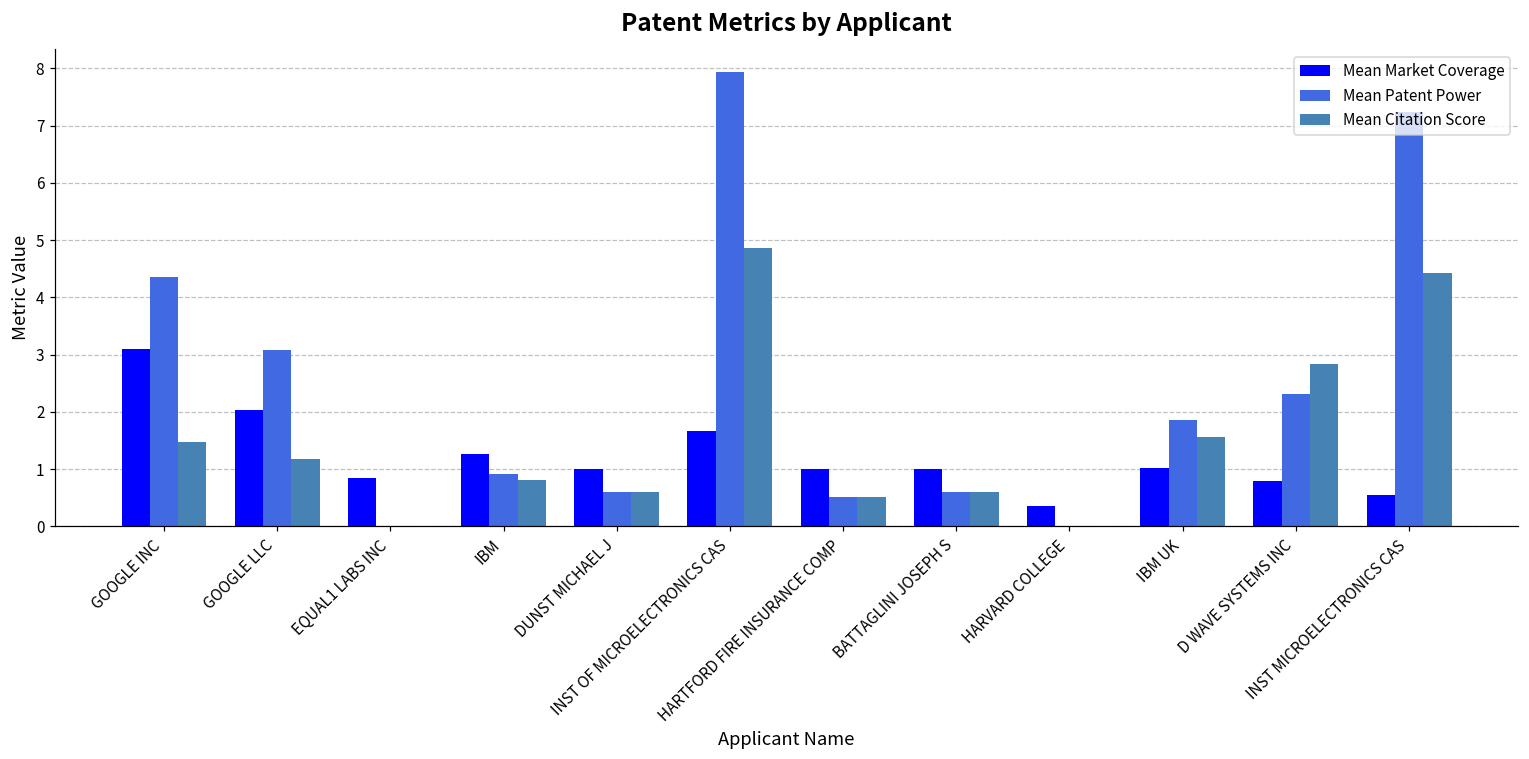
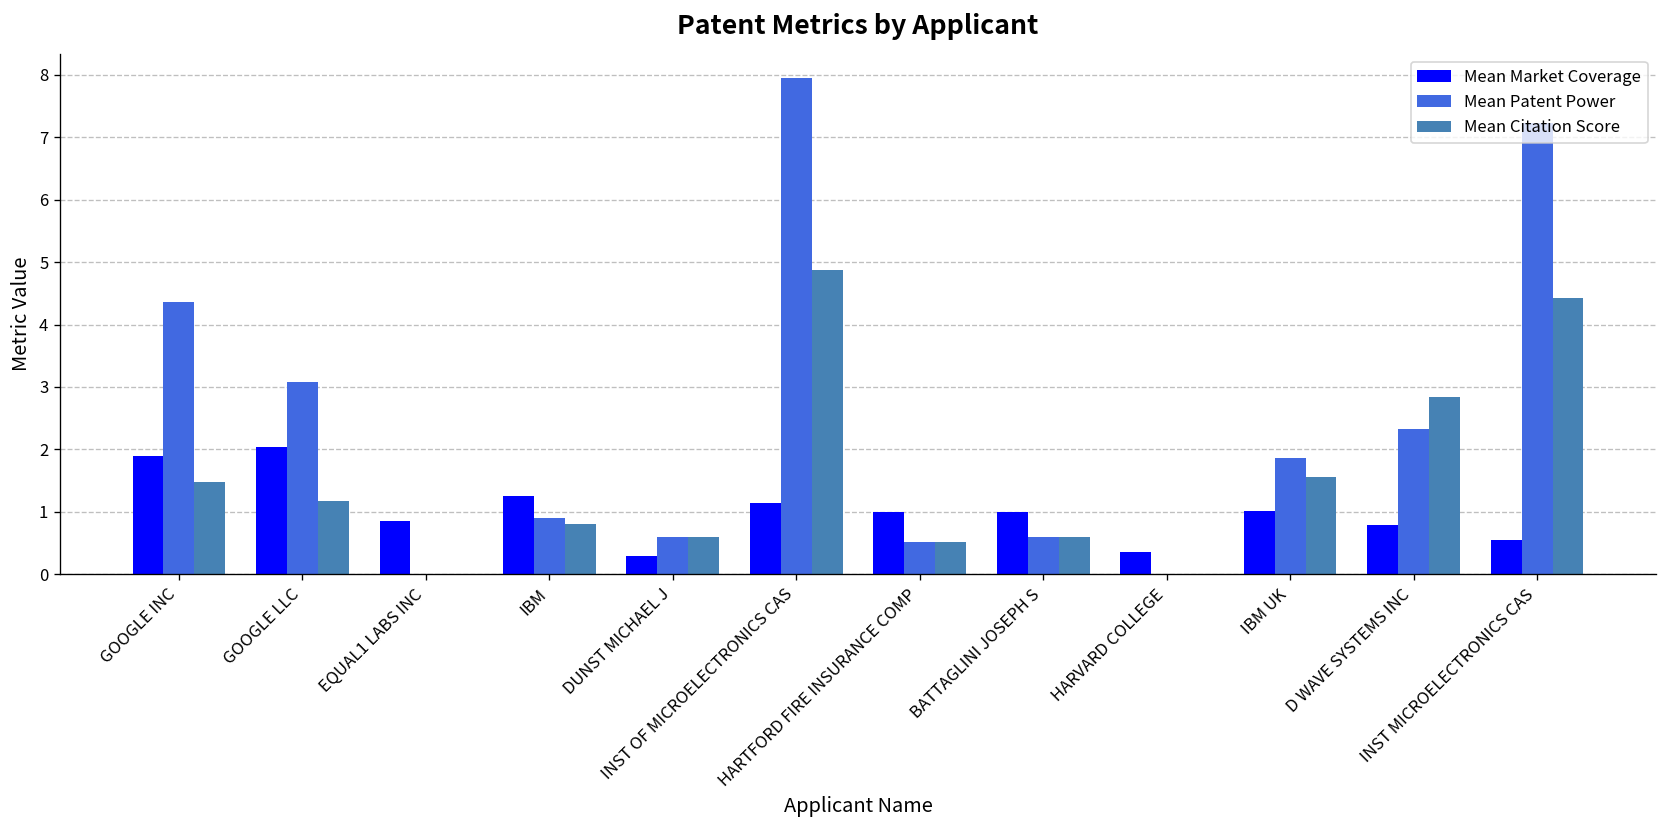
  {
    "Mean Market Coverage": {
-     "GOOGLE INC": 3.1,
+     "GOOGLE INC": 1.9,
      "GOOGLE LLC": 2.0,
      "EQUAL1 LABS INC": 0.9,
      "IBM": 1.3,
-     "DUNST MICHAEL J": 1.0,
-     "INST OF MICROELECTRONICS CAS": 1.7,
+     "DUNST MICHAEL J": 0.3,
+     "INST OF MICROELECTRONICS CAS": 1.1,
      "HARTFORD FIRE INSURANCE COMP": 1.0,
      "BATTAGLINI JOSEPH S": 1.0,
      "HARVARD COLLEGE": 0.4,
      "IBM UK": 1.0,
      "D WAVE SYSTEMS INC": 0.8,
      "INST MICROELECTRONICS CAS": 0.6
    }
  }
